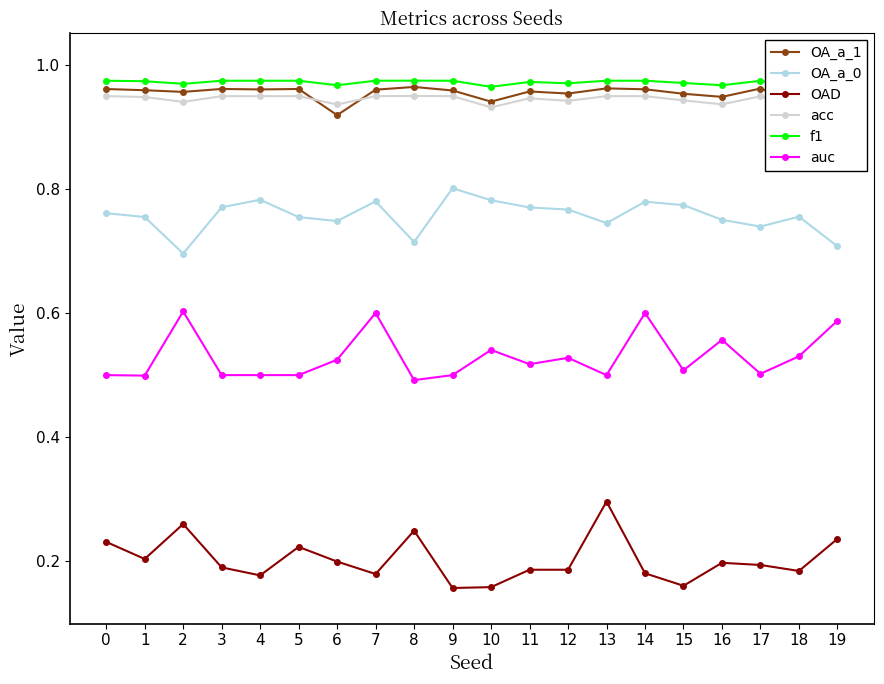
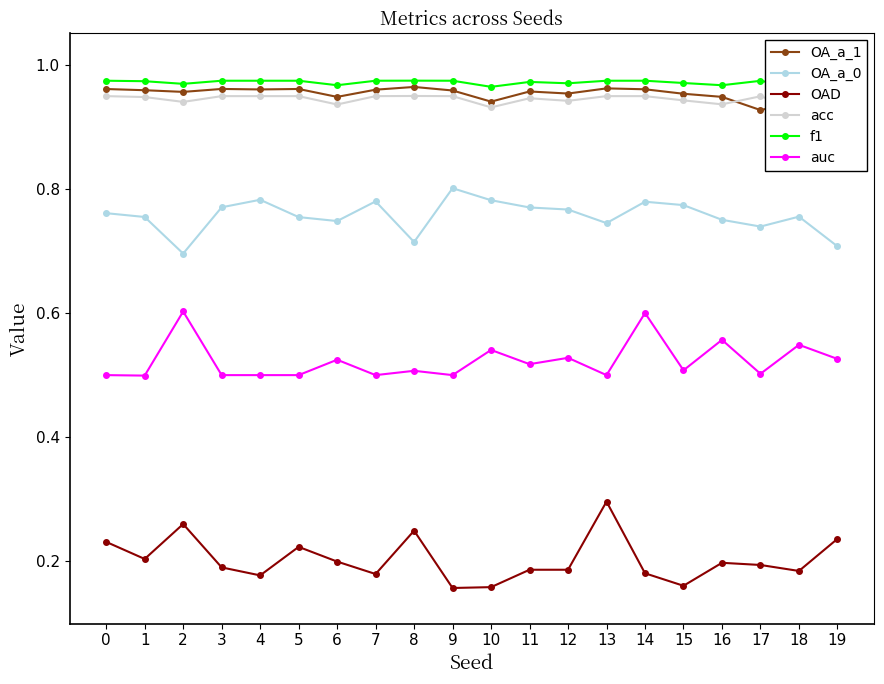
  {
    "OA_a_1": {
      "0": 0.96,
      "1": 0.96,
      "2": 0.96,
      "3": 0.96,
      "4": 0.96,
      "5": 0.96,
-     "6": 0.92,
+     "6": 0.95,
      "7": 0.96,
      "8": 0.96,
      "9": 0.96,
      "10": 0.94,
      "11": 0.96,
      "12": 0.95,
      "13": 0.96,
      "14": 0.96,
      "15": 0.95,
      "16": 0.95,
-     "17": 0.96
+     "17": 0.93
    },
    "OAD": {
      "0": 0.23,
      "1": 0.20,
      "2": 0.26,
      "3": 0.19,
      "4": 0.18,
      "5": 0.22,
      "6": 0.20,
      "7": 0.18,
      "8": 0.25,
      "9": 0.16,
      "10": 0.16,
      "11": 0.19,
      "12": 0.19,
      "13": 0.30,
      "14": 0.18,
      "15": 0.16,
      "16": 0.20,
      "17": 0.19,
      "18": 0.18,
      "19": 0.24
    },
    "f1": {
      "0": 0.97,
      "1": 0.97,
      "2": 0.97,
      "3": 0.97,
      "4": 0.97,
      "5": 0.97,
      "6": 0.97,
      "7": 0.97,
      "8": 0.97,
      "9": 0.97,
      "10": 0.96,
      "11": 0.97,
      "12": 0.97,
      "13": 0.97,
      "14": 0.97,
      "15": 0.97,
      "16": 0.97,
      "17": 0.97
    },
    "auc": {
      "0": 0.50,
      "1": 0.50,
      "2": 0.60,
      "3": 0.50,
      "4": 0.50,
      "5": 0.50,
      "6": 0.52,
-     "7": 0.6,
-     "8": 0.49,
+     "7": 0.5,
+     "8": 0.51,
      "9": 0.50,
      "10": 0.54,
      "11": 0.52,
      "12": 0.53,
      "13": 0.50,
      "14": 0.60,
      "15": 0.51,
      "16": 0.56,
      "17": 0.50,
-     "18": 0.53,
-     "19": 0.59
+     "18": 0.55,
+     "19": 0.53
    }
  }
